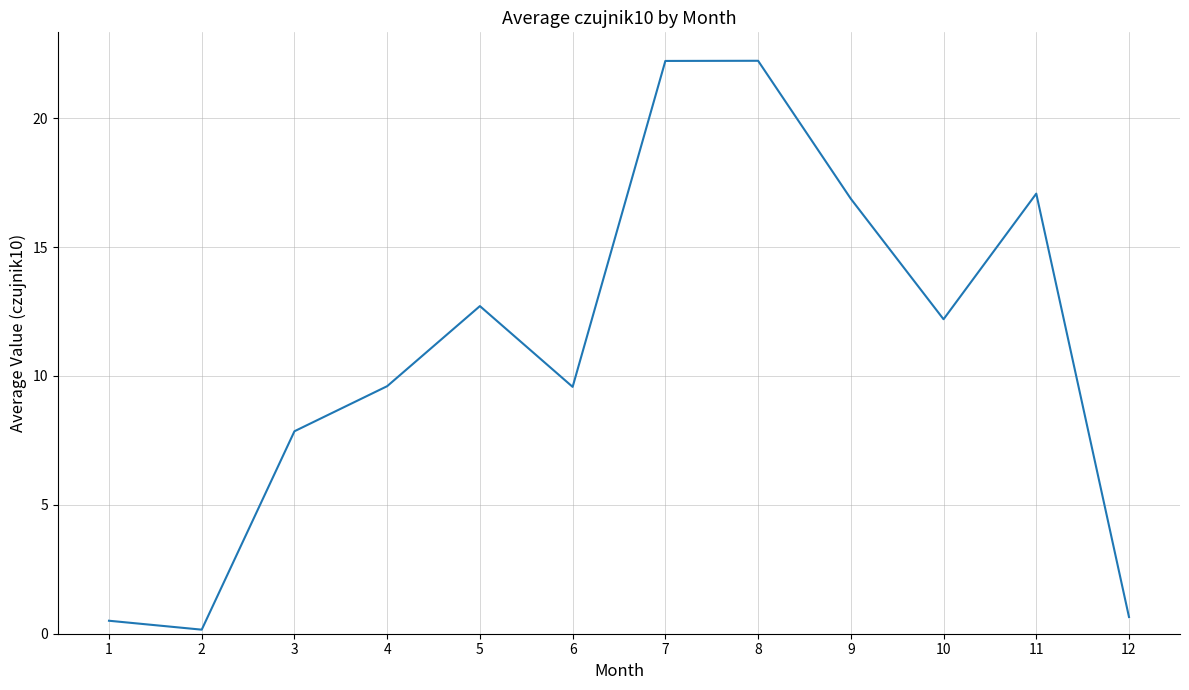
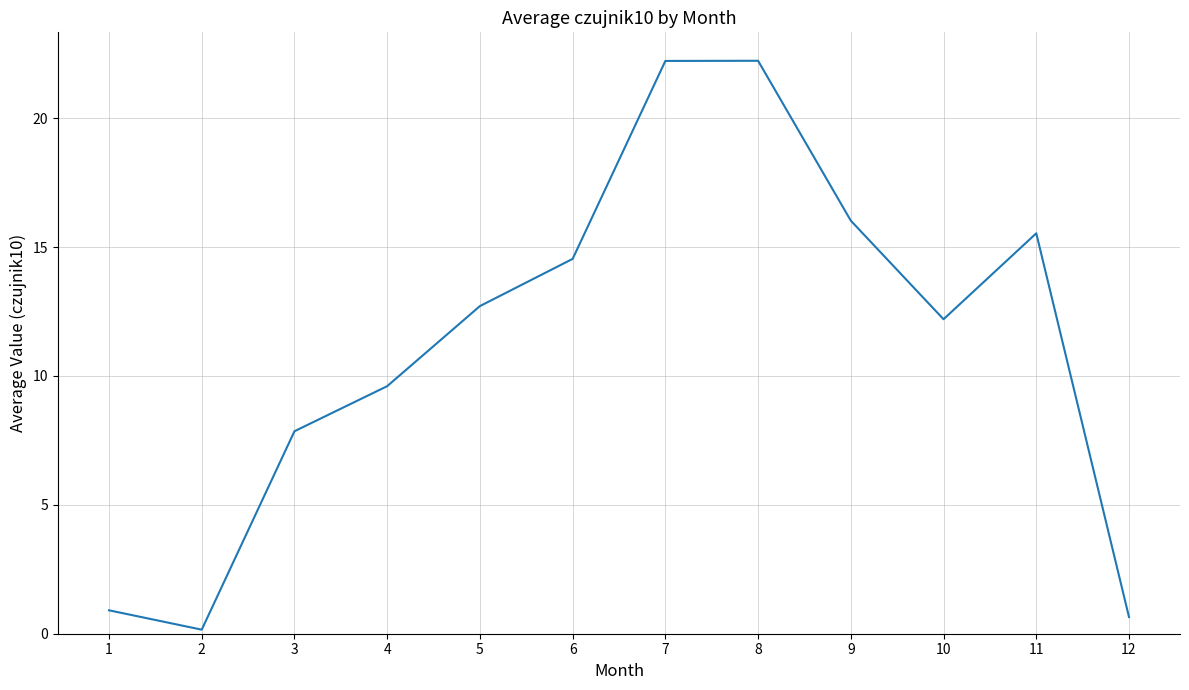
  {
-   "1": 0.5,
+   "1": 0.9,
    "2": 0.2,
    "3": 7.9,
    "4": 9.6,
    "5": 12.7,
-   "6": 9.6,
+   "6": 14.5,
    "7": 22.2,
    "8": 22.2,
-   "9": 16.9,
+   "9": 16.0,
    "10": 12.2,
-   "11": 17.1,
+   "11": 15.5,
    "12": 0.6
  }
